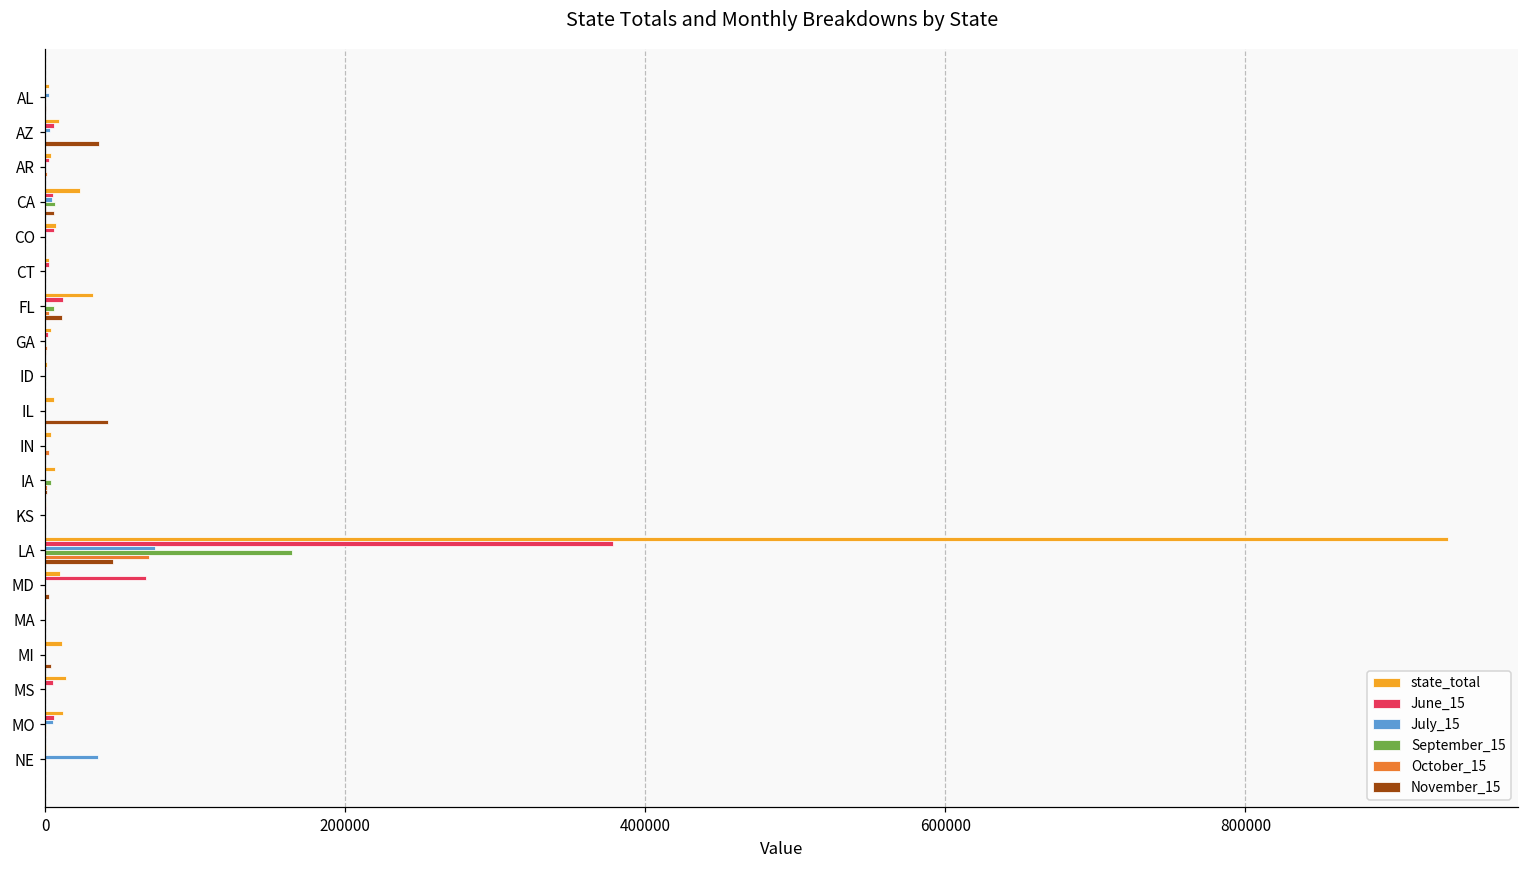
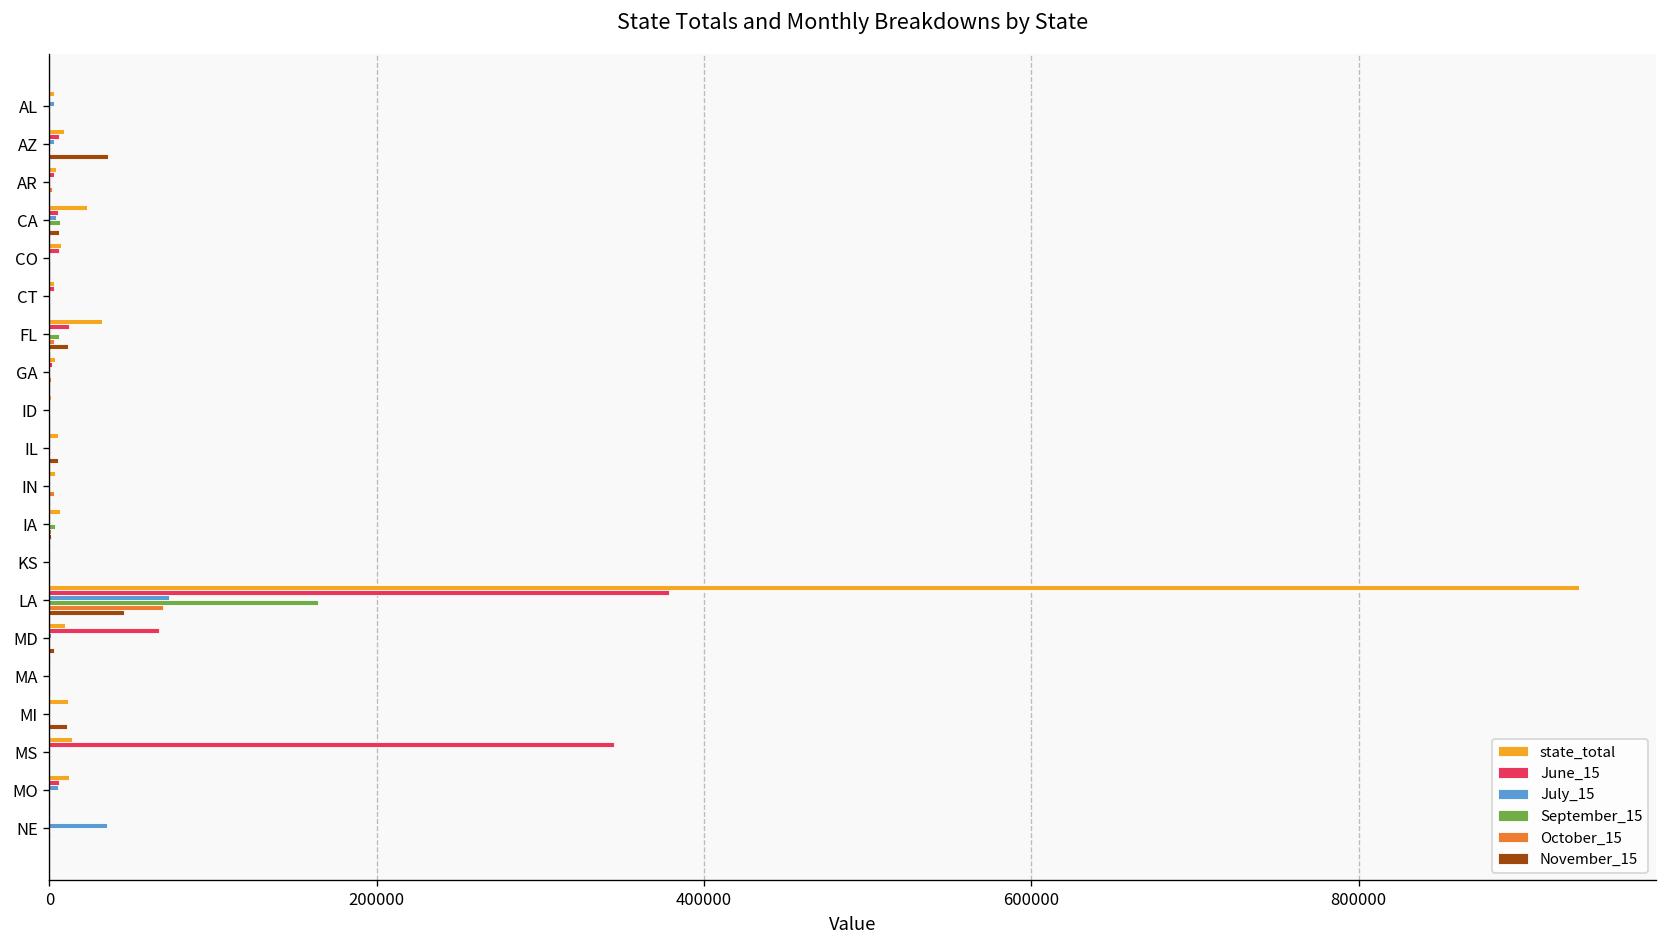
  {
    "June_15": {
      "AL": 0,
      "AZ": 6000,
      "AR": 3000,
      "CA": 5000,
      "CO": 6000,
      "CT": 3000,
      "FL": 12000,
      "IL": 0,
      "IA": 0,
      "LA": 379000,
      "MD": 67000,
-     "MS": 5000,
+     "MS": 345000,
      "MO": 6000,
      "NE": 0
    },
    "July_15": {
      "AL": 3000,
      "AZ": 3000,
      "AR": 0,
      "CA": 4000,
      "CT": 0,
      "FL": 0,
      "IL": 0,
      "IN": 0,
      "KS": 0,
      "LA": 73000,
      "MA": 0,
      "MI": 0,
      "MS": 0,
      "MO": 5000,
      "NE": 35000
    },
    "September_15": {
      "AL": 0,
      "AZ": 0,
      "AR": 0,
      "CA": 6000,
      "CO": 0,
      "CT": 0,
      "FL": 6000,
      "IL": 0,
      "IA": 4000,
      "KS": 0,
      "LA": 164000,
      "MD": 0,
      "MA": 0,
      "MS": 0,
      "NE": 0
    },
    "November_15": {
      "AZ": 36000,
      "AR": 0,
      "CA": 6000,
      "CO": 0,
      "CT": 0,
      "FL": 11000,
-     "IL": 42000,
+     "IL": 5000,
      "IN": 0,
      "KS": 0,
      "LA": 45000,
      "MD": 3000,
      "MA": 0,
-     "MI": 4000,
+     "MI": 11000,
      "MS": 0,
      "MO": 0,
      "NE": 0
    }
  }
